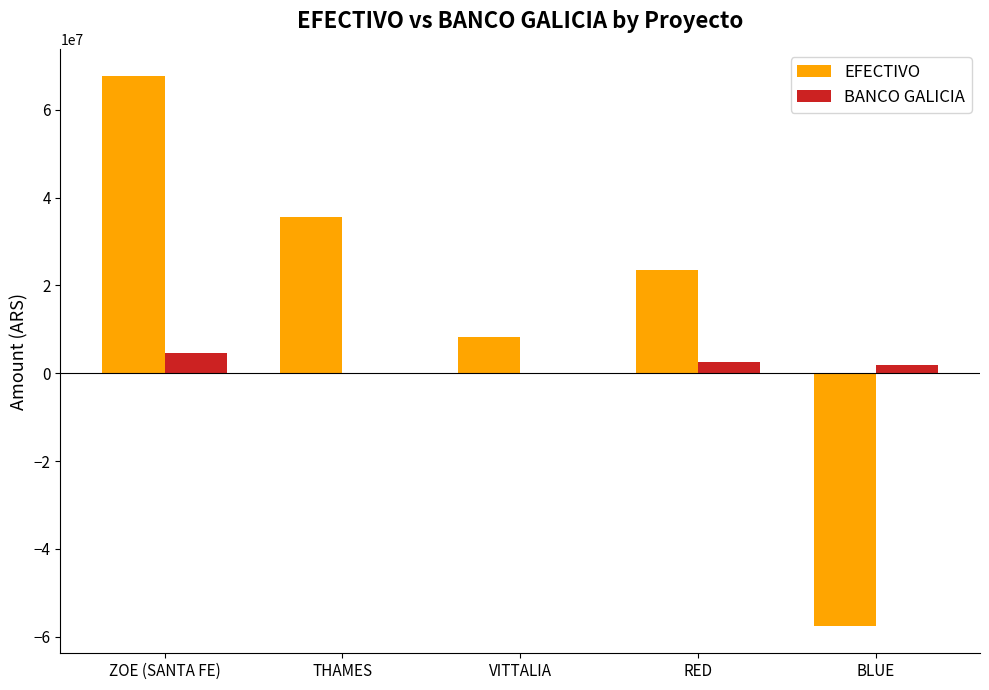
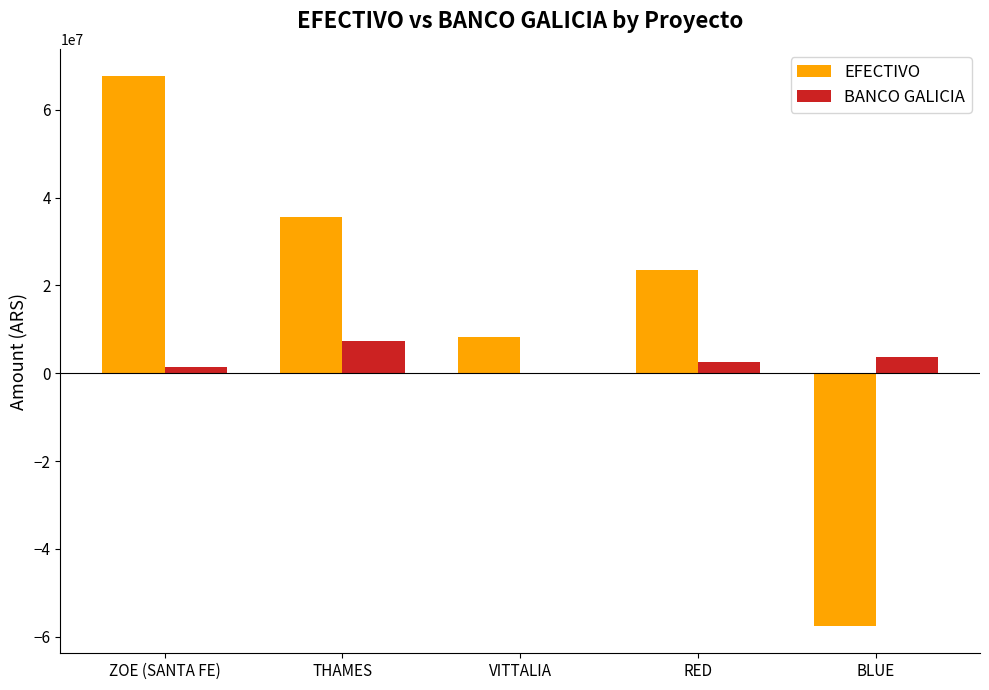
  {
    "EFECTIVO": {
      "ZOE (SANTA FE)": 68000000,
      "THAMES": 36000000,
      "VITTALIA": 8000000,
      "RED": 24000000,
      "BLUE": -58000000
    },
    "BANCO GALICIA": {
-     "ZOE (SANTA FE)": 5000000,
-     "THAMES": 0,
+     "ZOE (SANTA FE)": 2000000,
+     "THAMES": 7000000,
      "VITTALIA": 0,
      "RED": 3000000,
-     "BLUE": 2000000
+     "BLUE": 4000000
    }
  }
